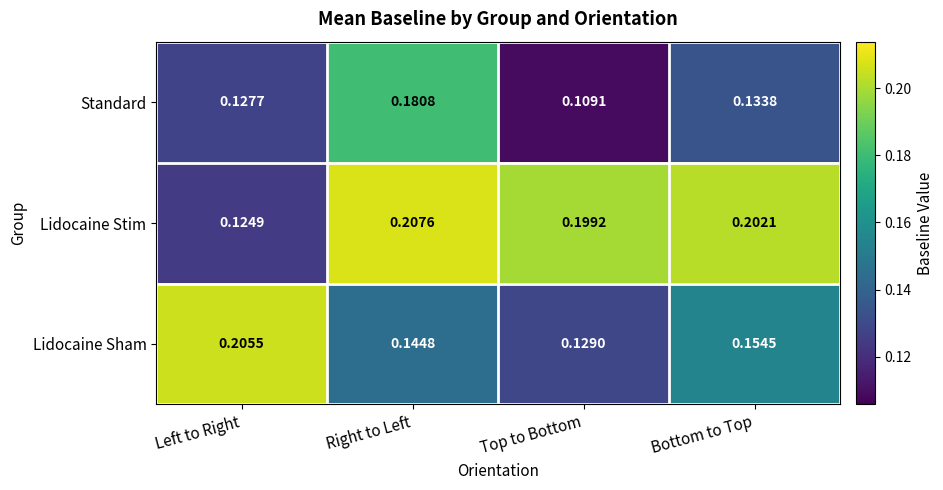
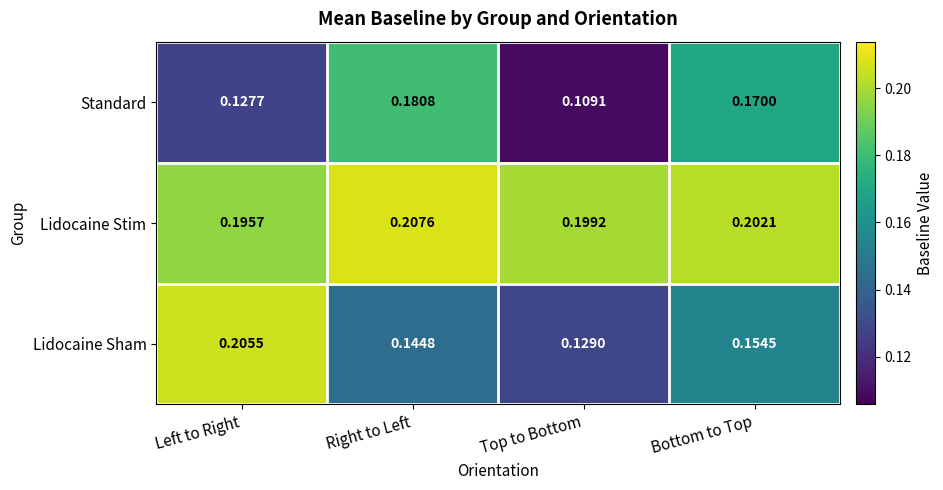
  {
    "Standard": {
      "Left to Right": 0.1277,
      "Right to Left": 0.1808,
      "Top to Bottom": 0.1091,
-     "Bottom to Top": 0.1338
+     "Bottom to Top": 0.1700
    },
    "Lidocaine Stim": {
-     "Left to Right": 0.1249,
+     "Left to Right": 0.1957,
      "Right to Left": 0.2076,
      "Top to Bottom": 0.1992,
      "Bottom to Top": 0.2021
    },
    "Lidocaine Sham": {
      "Left to Right": 0.2055,
      "Right to Left": 0.1448,
      "Top to Bottom": 0.1290,
      "Bottom to Top": 0.1545
    }
  }
